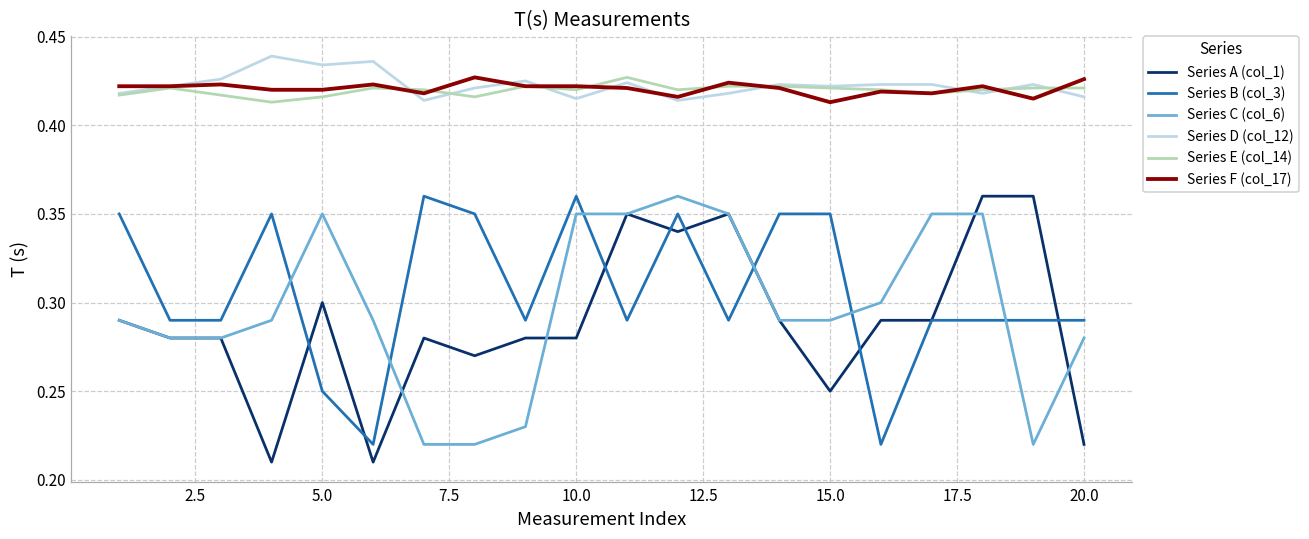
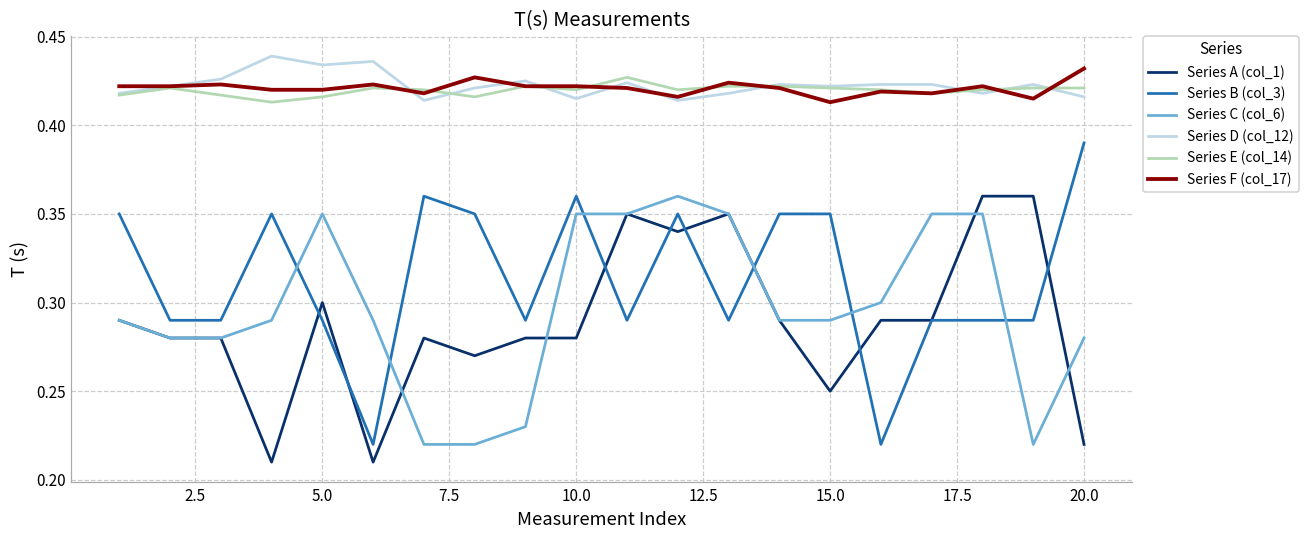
  {
    "Series A (col_1)": {
      "5.0": 0.300,
      "10.0": 0.280,
      "15.0": 0.250,
      "20.0": 0.220
    },
    "Series B (col_3)": {
-     "5.0": 0.25,
+     "5.0": 0.29,
      "10.0": 0.36,
      "15.0": 0.35,
-     "20.0": 0.29
+     "20.0": 0.39
    },
    "Series C (col_6)": {
      "5.0": 0.350,
      "10.0": 0.350,
      "15.0": 0.290,
      "20.0": 0.280
    },
    "Series F (col_17)": {
      "5.0": 0.420,
      "10.0": 0.422,
      "15.0": 0.413,
-     "20.0": 0.426
+     "20.0": 0.432
    }
  }
